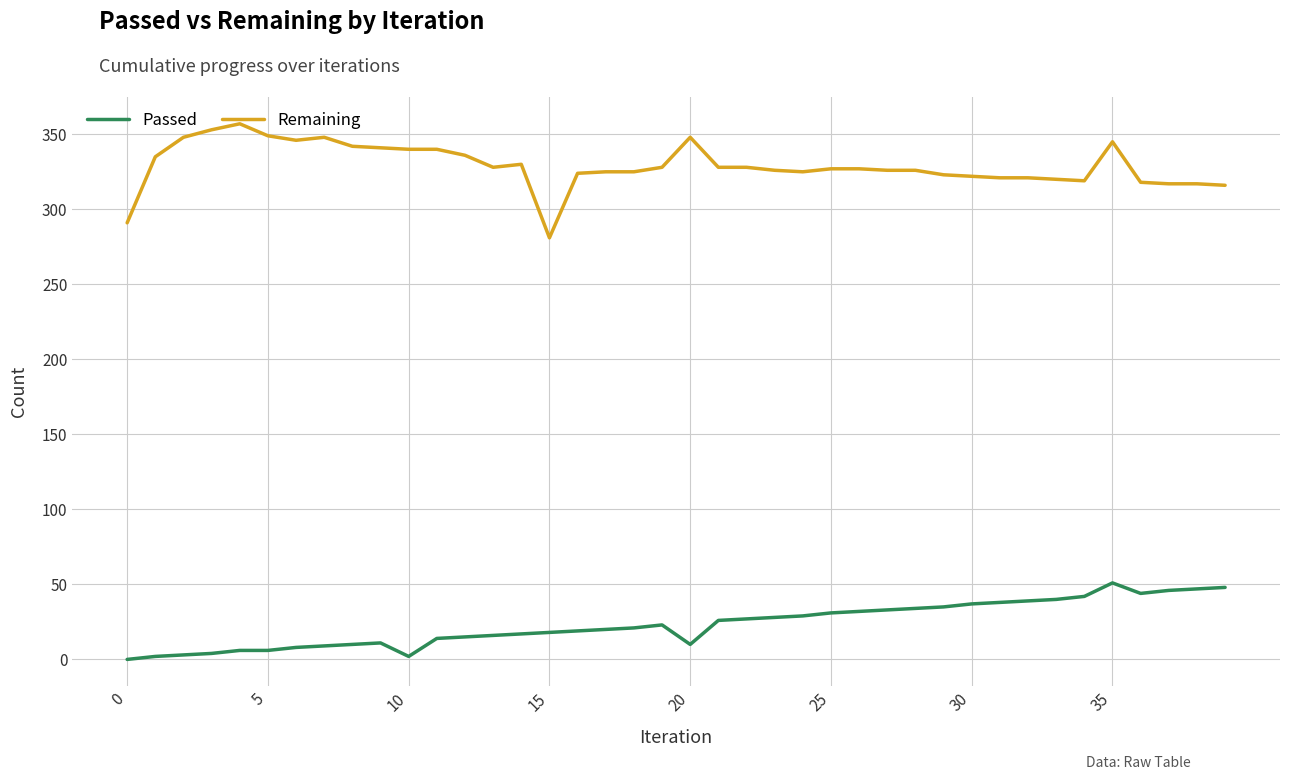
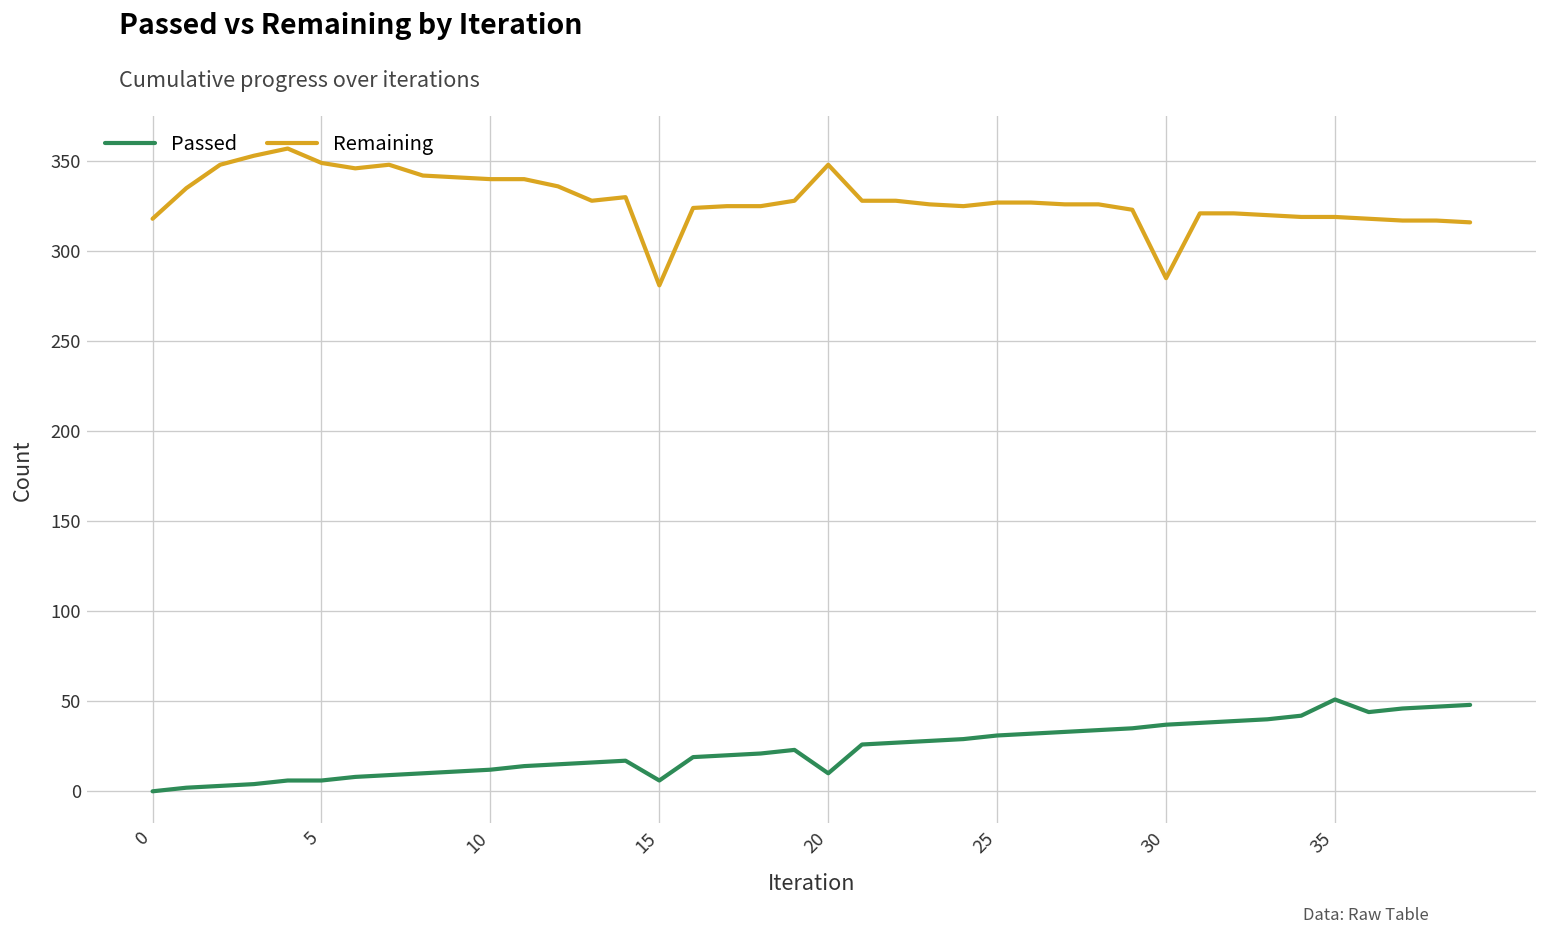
  {
    "Passed": {
      "0": 0,
      "5": 6,
-     "10": 2,
-     "15": 18,
+     "10": 12,
+     "15": 6,
      "20": 10,
      "25": 31,
      "30": 37,
      "35": 51
    },
    "Remaining": {
-     "0": 291,
+     "0": 318,
      "5": 349,
      "10": 340,
      "15": 281,
      "20": 348,
      "25": 327,
-     "30": 322,
-     "35": 345
+     "30": 285,
+     "35": 319
    }
  }
